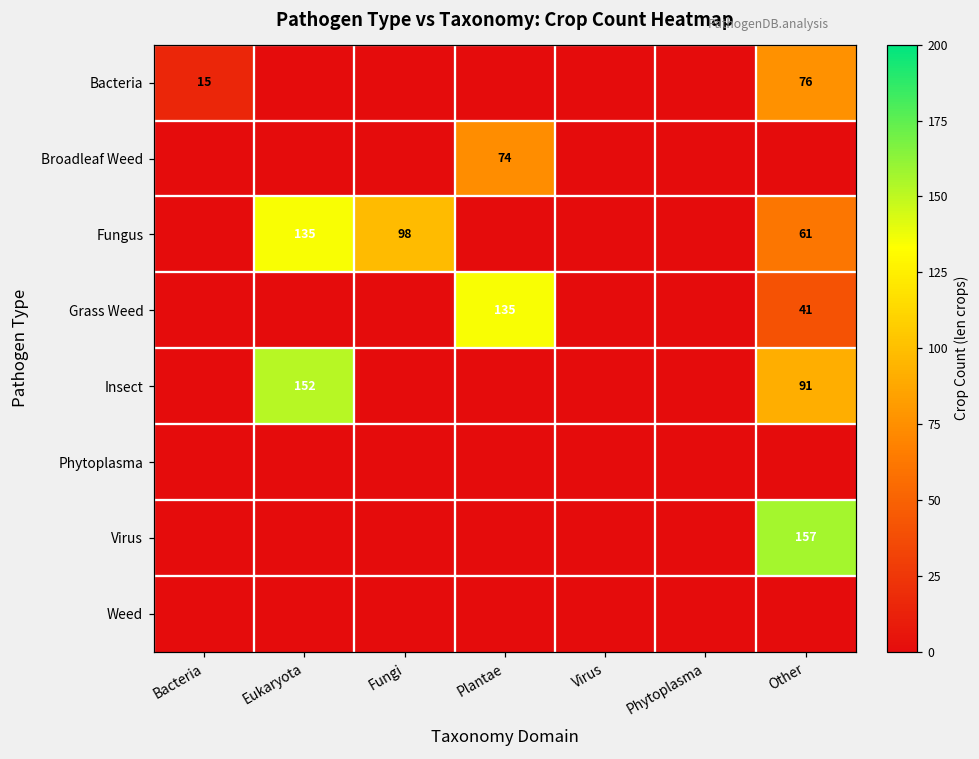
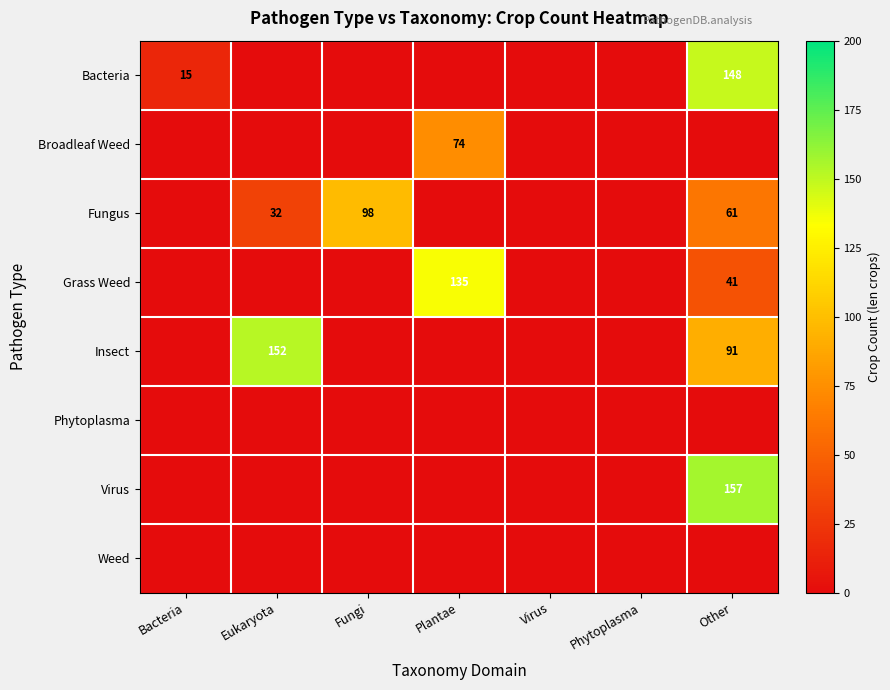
  {
    "Bacteria": {
      "Bacteria": 15,
-     "Other": 76
+     "Other": 148
    },
    "Broadleaf Weed": {
      "Plantae": 74
    },
    "Fungus": {
-     "Eukaryota": 135,
+     "Eukaryota": 32,
      "Fungi": 98,
      "Other": 61
    },
    "Grass Weed": {
      "Plantae": 135,
      "Other": 41
    },
    "Insect": {
      "Eukaryota": 152,
      "Other": 91
    },
    "Virus": {
      "Other": 157
    }
  }
